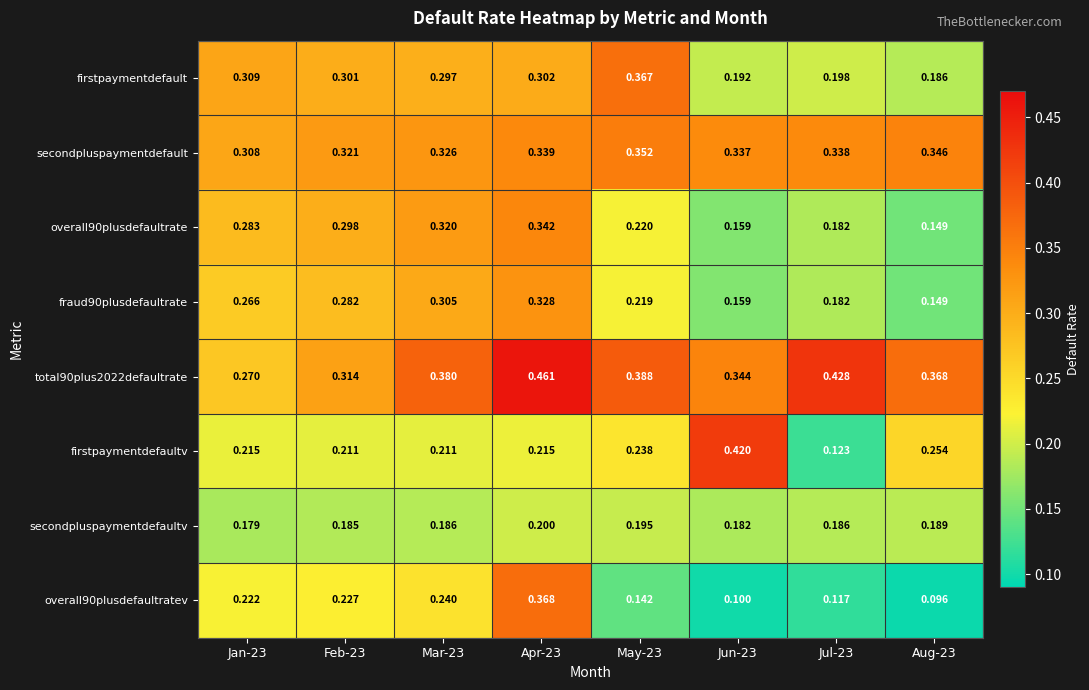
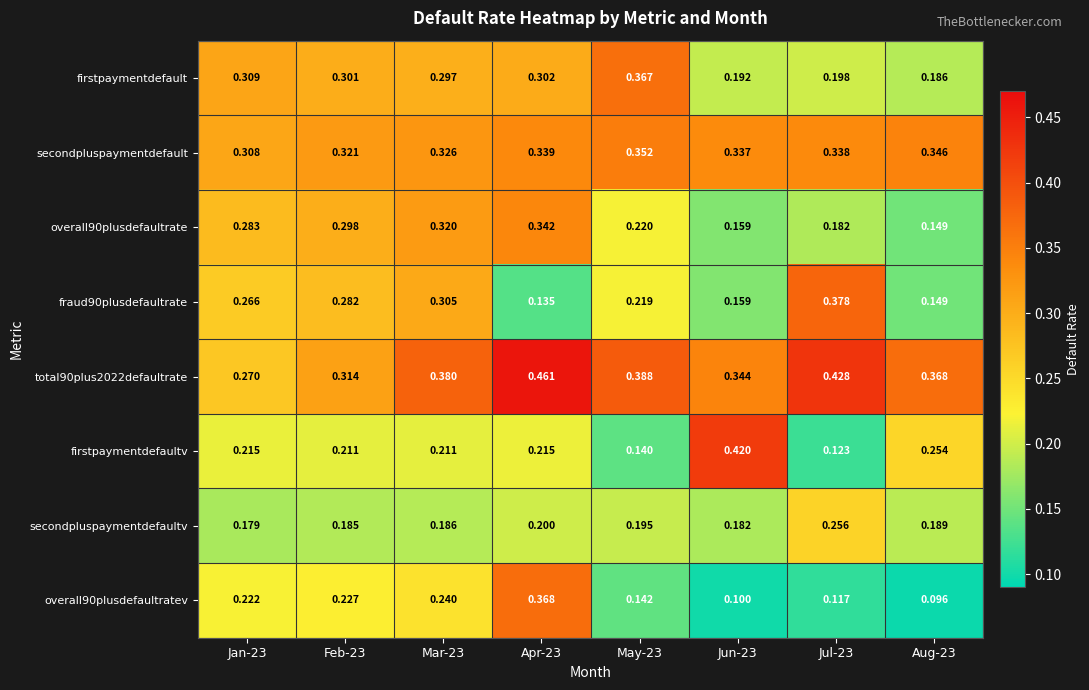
  {
    "firstpaymentdefault": {
      "Jan-23": 0.309,
      "Feb-23": 0.301,
      "Mar-23": 0.297,
      "Apr-23": 0.302,
      "May-23": 0.367,
      "Jun-23": 0.192,
      "Jul-23": 0.198,
      "Aug-23": 0.186
    },
    "secondpluspaymentdefault": {
      "Jan-23": 0.308,
      "Feb-23": 0.321,
      "Mar-23": 0.326,
      "Apr-23": 0.339,
      "May-23": 0.352,
      "Jun-23": 0.337,
      "Jul-23": 0.338,
      "Aug-23": 0.346
    },
    "overall90plusdefaultrate": {
      "Jan-23": 0.283,
      "Feb-23": 0.298,
      "Mar-23": 0.320,
      "Apr-23": 0.342,
      "May-23": 0.220,
      "Jun-23": 0.159,
      "Jul-23": 0.182,
      "Aug-23": 0.149
    },
    "fraud90plusdefaultrate": {
      "Jan-23": 0.266,
      "Feb-23": 0.282,
      "Mar-23": 0.305,
-     "Apr-23": 0.328,
+     "Apr-23": 0.135,
      "May-23": 0.219,
      "Jun-23": 0.159,
-     "Jul-23": 0.182,
+     "Jul-23": 0.378,
      "Aug-23": 0.149
    },
    "total90plus2022defaultrate": {
      "Jan-23": 0.270,
      "Feb-23": 0.314,
      "Mar-23": 0.380,
      "Apr-23": 0.461,
      "May-23": 0.388,
      "Jun-23": 0.344,
      "Jul-23": 0.428,
      "Aug-23": 0.368
    },
    "firstpaymentdefaultv": {
      "Jan-23": 0.215,
      "Feb-23": 0.211,
      "Mar-23": 0.211,
      "Apr-23": 0.215,
-     "May-23": 0.238,
+     "May-23": 0.140,
      "Jun-23": 0.420,
      "Jul-23": 0.123,
      "Aug-23": 0.254
    },
    "secondpluspaymentdefaultv": {
      "Jan-23": 0.179,
      "Feb-23": 0.185,
      "Mar-23": 0.186,
      "Apr-23": 0.200,
      "May-23": 0.195,
      "Jun-23": 0.182,
-     "Jul-23": 0.186,
+     "Jul-23": 0.256,
      "Aug-23": 0.189
    },
    "overall90plusdefaultratev": {
      "Jan-23": 0.222,
      "Feb-23": 0.227,
      "Mar-23": 0.240,
      "Apr-23": 0.368,
      "May-23": 0.142,
      "Jun-23": 0.100,
      "Jul-23": 0.117,
      "Aug-23": 0.096
    }
  }
